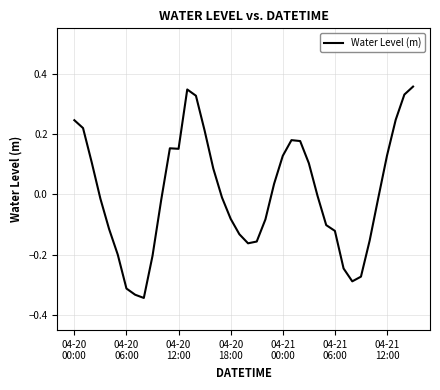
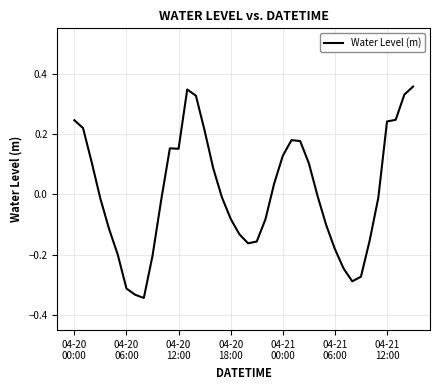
  {
    "04-20 00:00": 0.25,
    "04-20 06:00": -0.31,
    "04-20 12:00": 0.15,
    "04-20 18:00": -0.08,
    "04-21 00:00": 0.13,
-   "04-21 06:00": -0.12,
-   "04-21 12:00": 0.13
+   "04-21 06:00": -0.18,
+   "04-21 12:00": 0.24
  }
